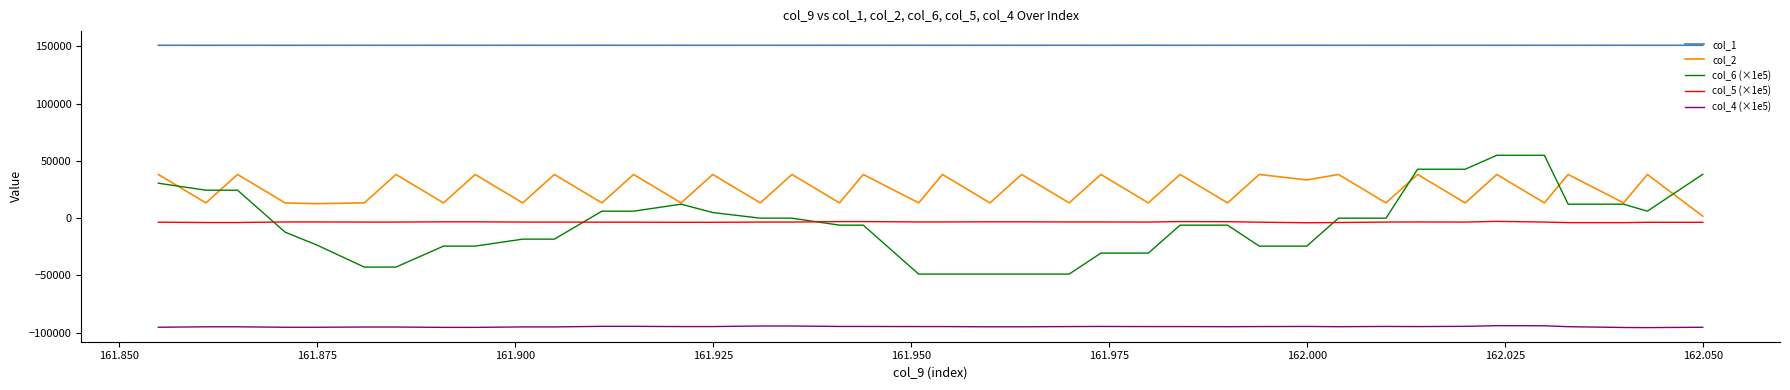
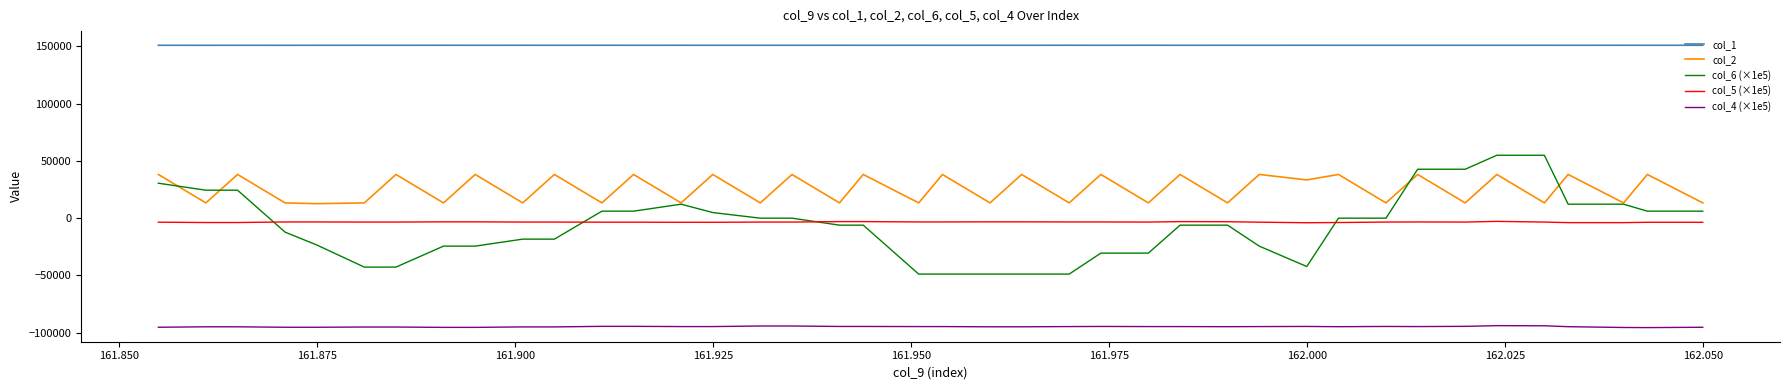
  {
    "col_1": {
      "161.875": 151000,
      "161.925": 151000,
      "162.000": 151000,
      "162.050": 151000
    },
    "col_2": {
      "161.875": 13000,
      "161.925": 38000,
      "162.000": 33000,
-     "162.050": 2000
+     "162.050": 13000
    },
    "col_6 (×1e5)": {
      "161.875": -23000,
      "161.925": 5000,
-     "162.000": -24000,
-     "162.050": 38000
+     "162.000": -42000,
+     "162.050": 6000
    },
    "col_5 (×1e5)": {
      "161.875": -3000,
      "161.925": -4000,
      "162.000": -4000,
      "162.050": -4000
    },
    "col_4 (×1e5)": {
      "161.875": -95000,
      "161.925": -95000,
      "162.000": -95000,
      "162.050": -95000
    }
  }
